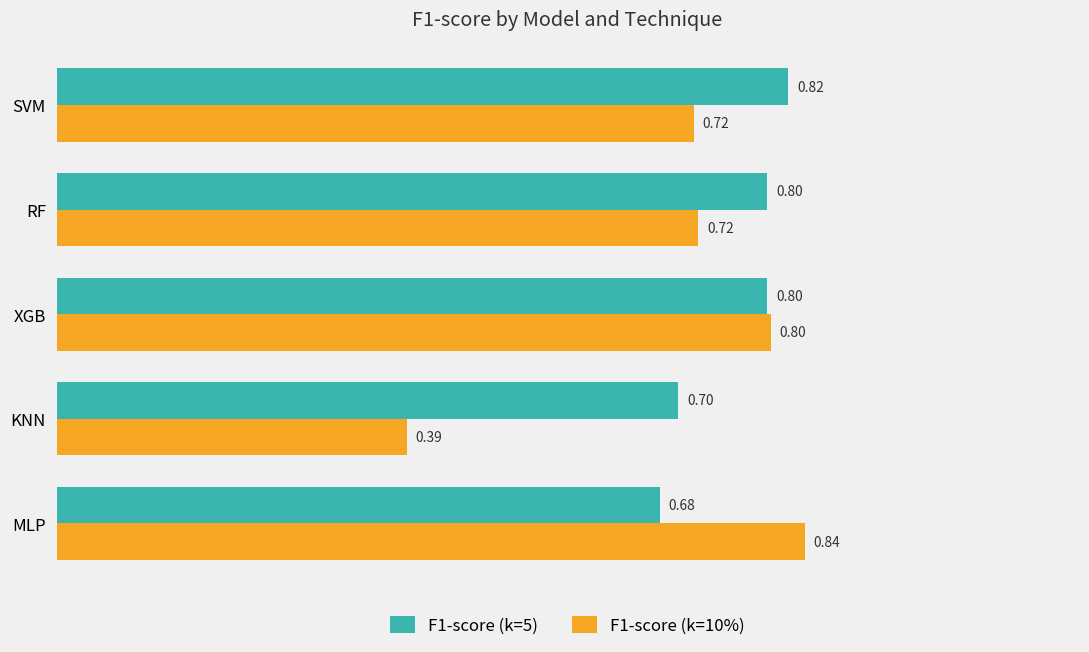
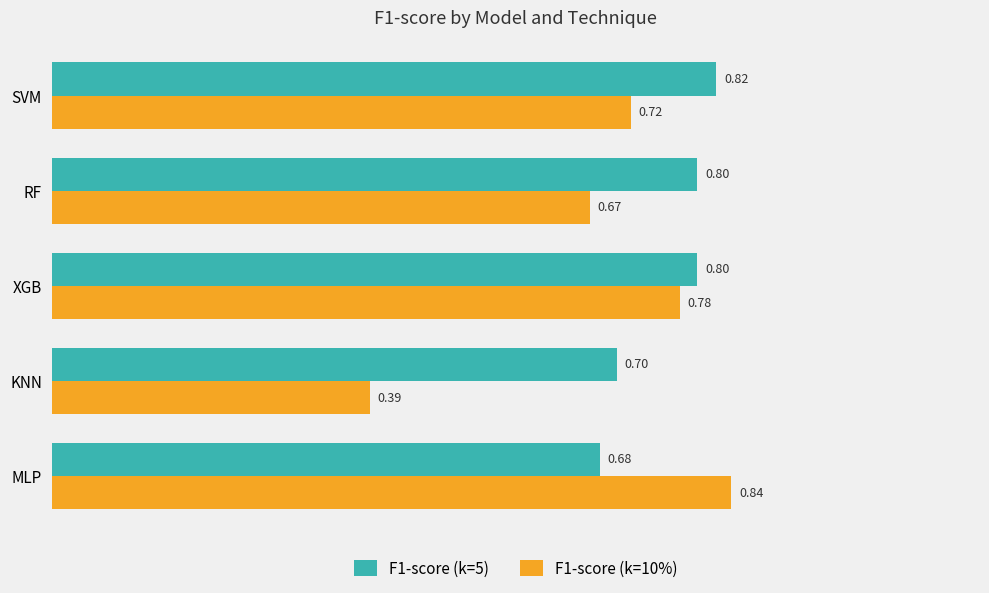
  {
    "F1-score (k=5)": {
      "SVM": 0.82,
      "RF": 0.80,
      "XGB": 0.80,
      "KNN": 0.70,
      "MLP": 0.68
    },
    "F1-score (k=10%)": {
      "SVM": 0.72,
-     "RF": 0.72,
-     "XGB": 0.80,
+     "RF": 0.67,
+     "XGB": 0.78,
      "KNN": 0.39,
      "MLP": 0.84
    }
  }
